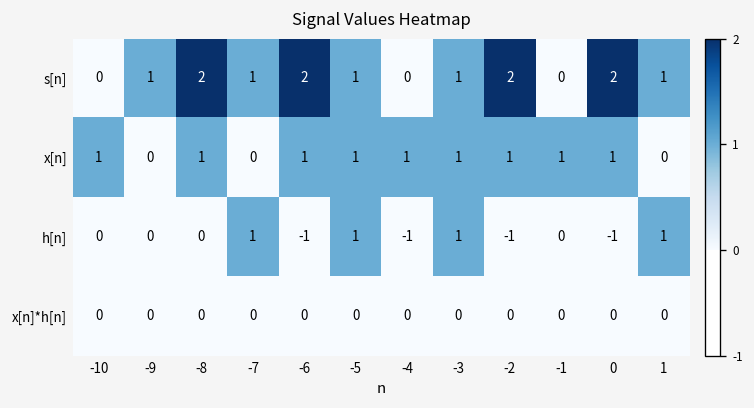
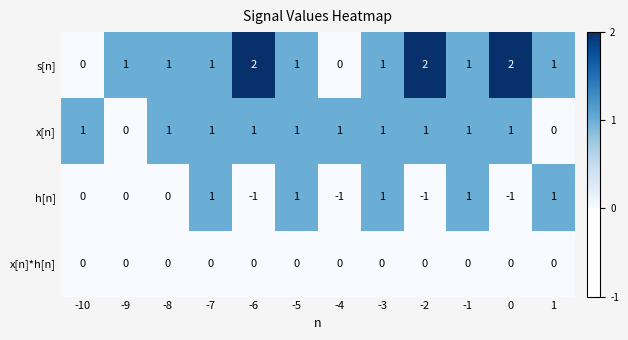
  {
    "s[n]": {
      "-10": 0,
      "-9": 1,
-     "-8": 2,
+     "-8": 1,
      "-7": 1,
      "-6": 2,
      "-5": 1,
      "-4": 0,
      "-3": 1,
      "-2": 2,
-     "-1": 0,
+     "-1": 1,
      "0": 2,
      "1": 1
    },
    "x[n]": {
      "-10": 1,
      "-9": 0,
      "-8": 1,
-     "-7": 0,
+     "-7": 1,
      "-6": 1,
      "-5": 1,
      "-4": 1,
      "-3": 1,
      "-2": 1,
      "-1": 1,
      "0": 1,
      "1": 0
    },
    "h[n]": {
      "-10": 0,
      "-9": 0,
      "-8": 0,
      "-7": 1,
      "-6": -1,
      "-5": 1,
      "-4": -1,
      "-3": 1,
      "-2": -1,
-     "-1": 0,
+     "-1": 1,
      "0": -1,
      "1": 1
    },
    "x[n]*h[n]": {
      "-10": 0,
      "-9": 0,
      "-8": 0,
      "-7": 0,
      "-6": 0,
      "-5": 0,
      "-4": 0,
      "-3": 0,
      "-2": 0,
      "-1": 0,
      "0": 0,
      "1": 0
    }
  }
